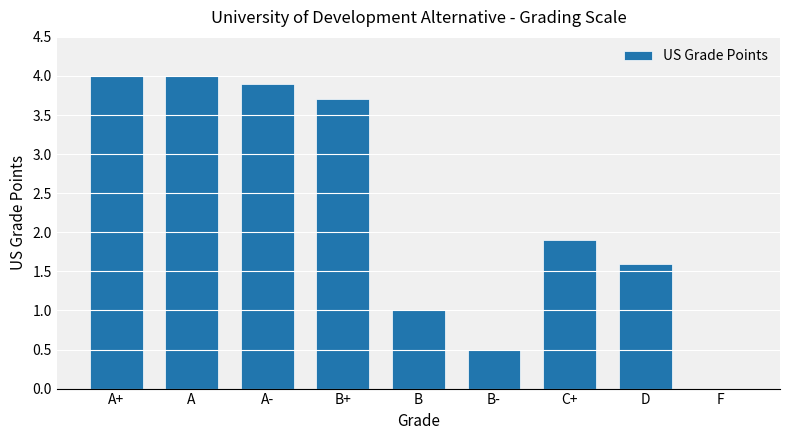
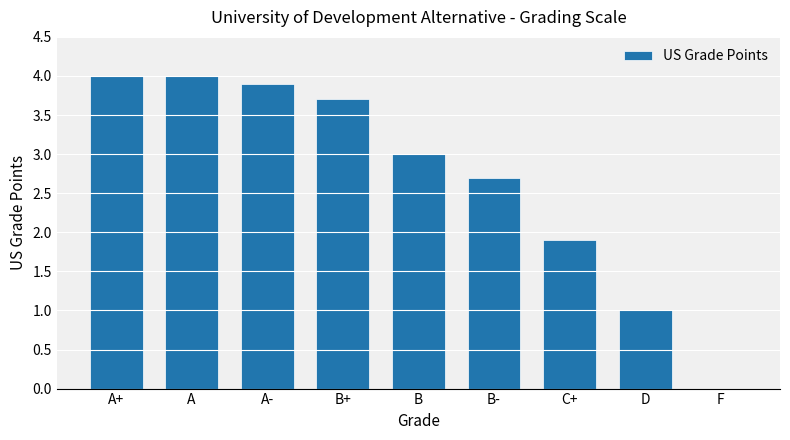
  {
    "A+": 4.0,
    "A": 4.0,
    "A-": 3.9,
    "B+": 3.7,
-   "B": 1,
-   "B-": 0.5,
+   "B": 3,
+   "B-": 2.7,
    "C+": 1.9,
-   "D": 1.6,
+   "D": 1.0,
    "F": 0.0
  }
